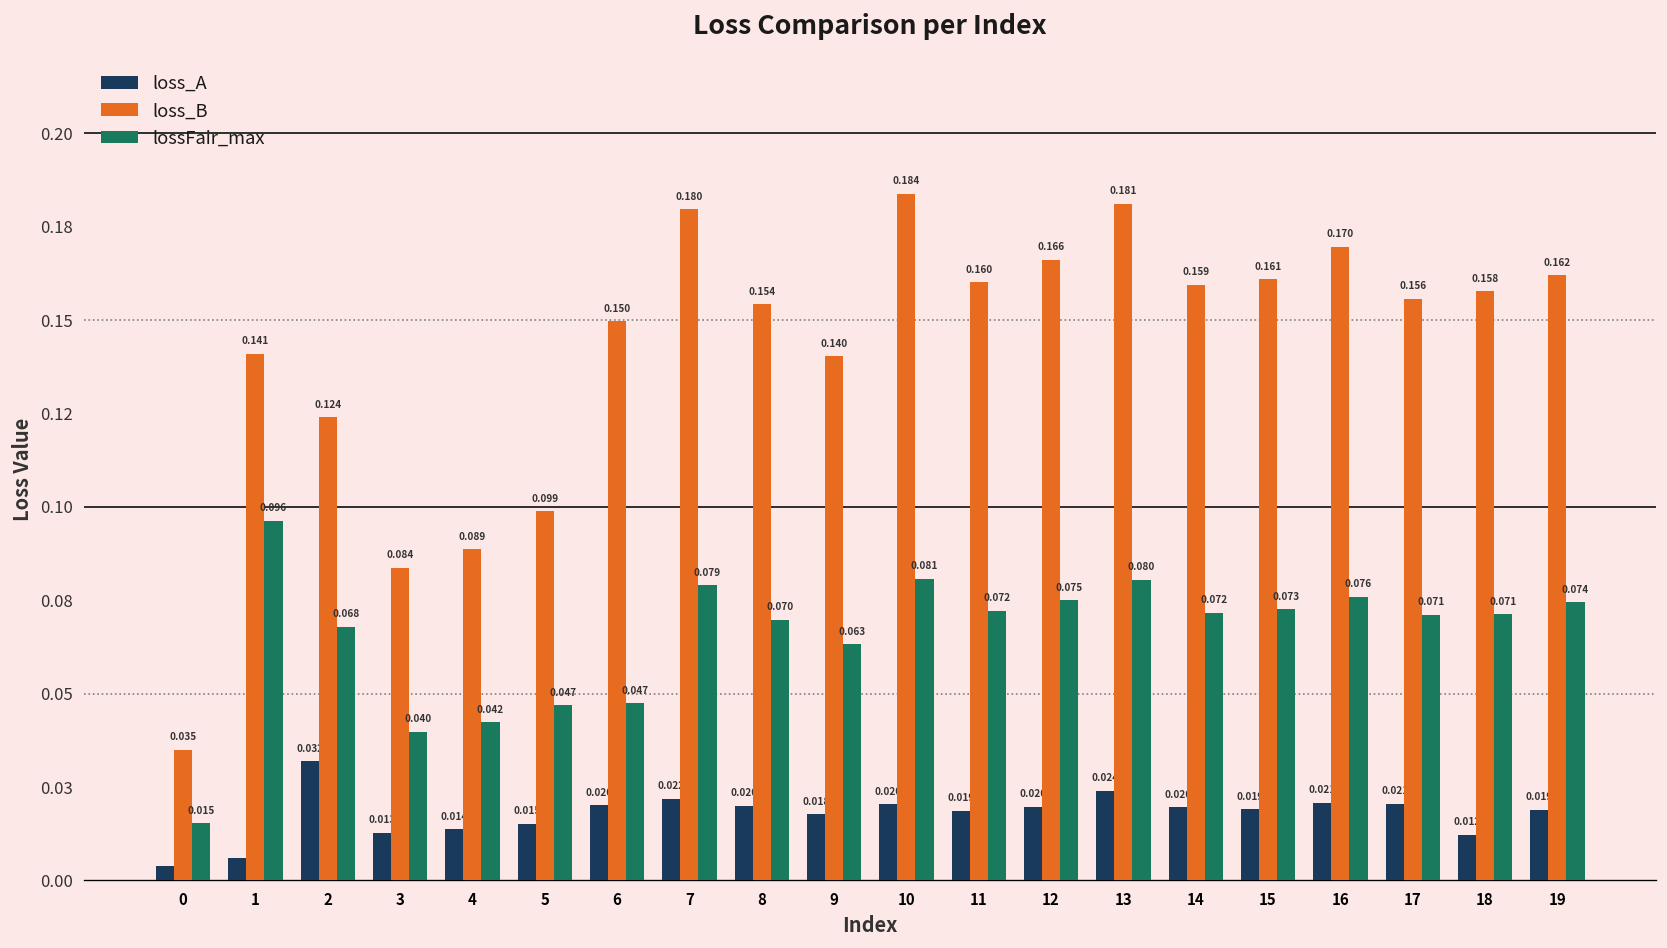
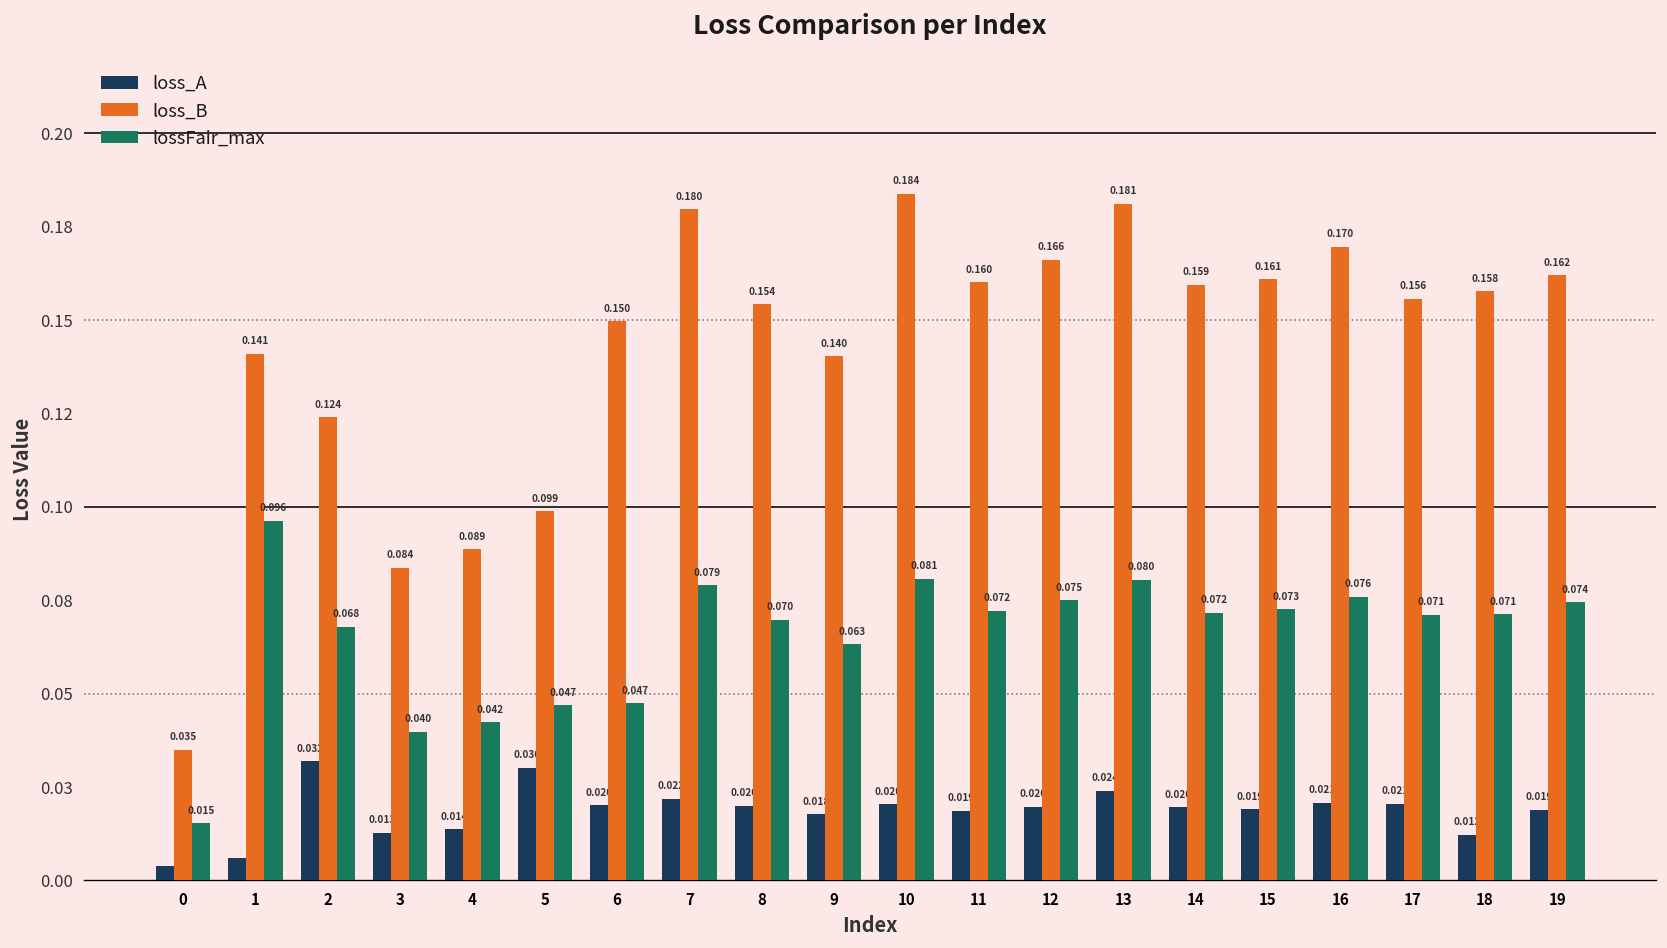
  {
    "loss_A": {
      "2": 0.032,
      "3": 0.013,
      "4": 0.014,
-     "5": 0.015,
+     "5": 0.030,
      "6": 0.020,
      "7": 0.022,
      "8": 0.020,
      "9": 0.018,
      "10": 0.020,
      "11": 0.019,
      "12": 0.020,
      "13": 0.024,
      "14": 0.020,
      "15": 0.019,
      "16": 0.021,
      "17": 0.021,
      "18": 0.012,
      "19": 0.019
    },
    "loss_B": {
      "0": 0.035,
      "1": 0.141,
      "2": 0.124,
      "3": 0.084,
      "4": 0.089,
      "5": 0.099,
      "6": 0.150,
      "7": 0.180,
      "8": 0.154,
      "9": 0.140,
      "10": 0.184,
      "11": 0.160,
      "12": 0.166,
      "13": 0.181,
      "14": 0.159,
      "15": 0.161,
      "16": 0.170,
      "17": 0.156,
      "18": 0.158,
      "19": 0.162
    },
    "lossFair_max": {
      "0": 0.015,
      "1": 0.096,
      "2": 0.068,
      "3": 0.040,
      "4": 0.042,
      "5": 0.047,
      "6": 0.047,
      "7": 0.079,
      "8": 0.070,
      "9": 0.063,
      "10": 0.081,
      "11": 0.072,
      "12": 0.075,
      "13": 0.080,
      "14": 0.072,
      "15": 0.073,
      "16": 0.076,
      "17": 0.071,
      "18": 0.071,
      "19": 0.074
    }
  }
